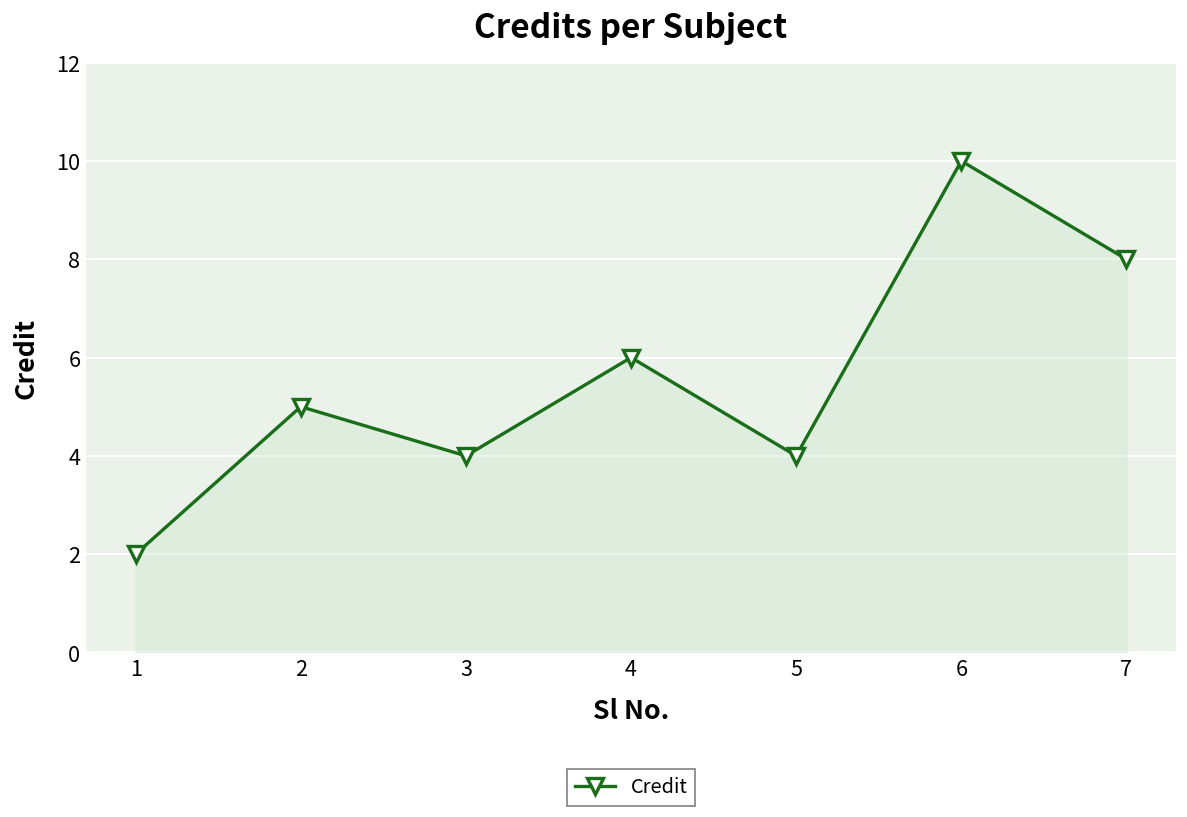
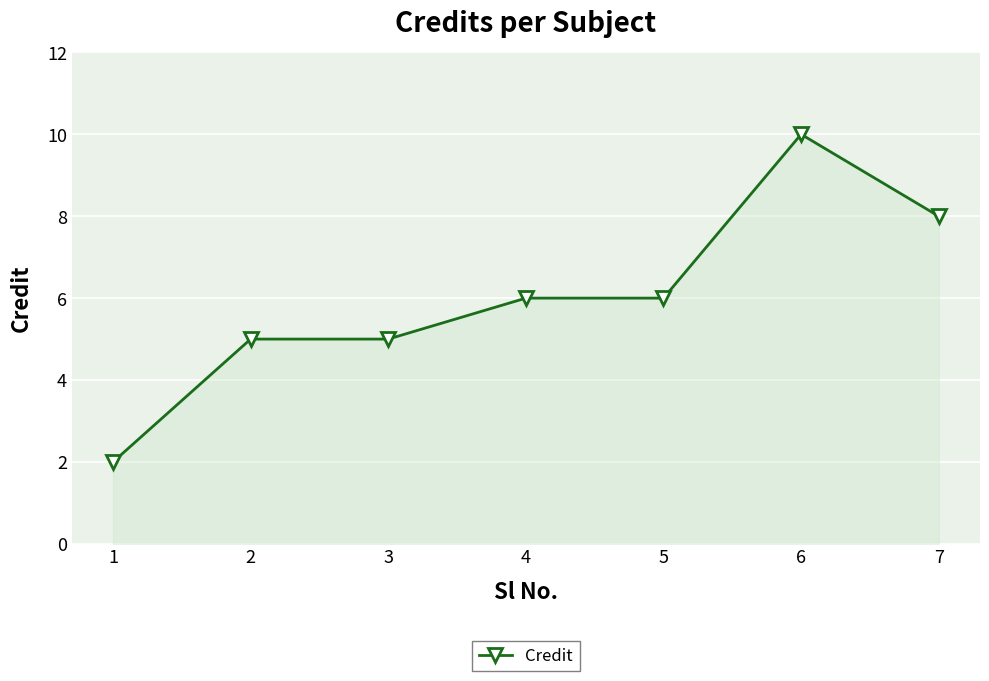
  {
    "1": 2,
    "2": 5,
-   "3": 4,
+   "3": 5,
    "4": 6,
-   "5": 4,
+   "5": 6,
    "6": 10,
    "7": 8
  }
